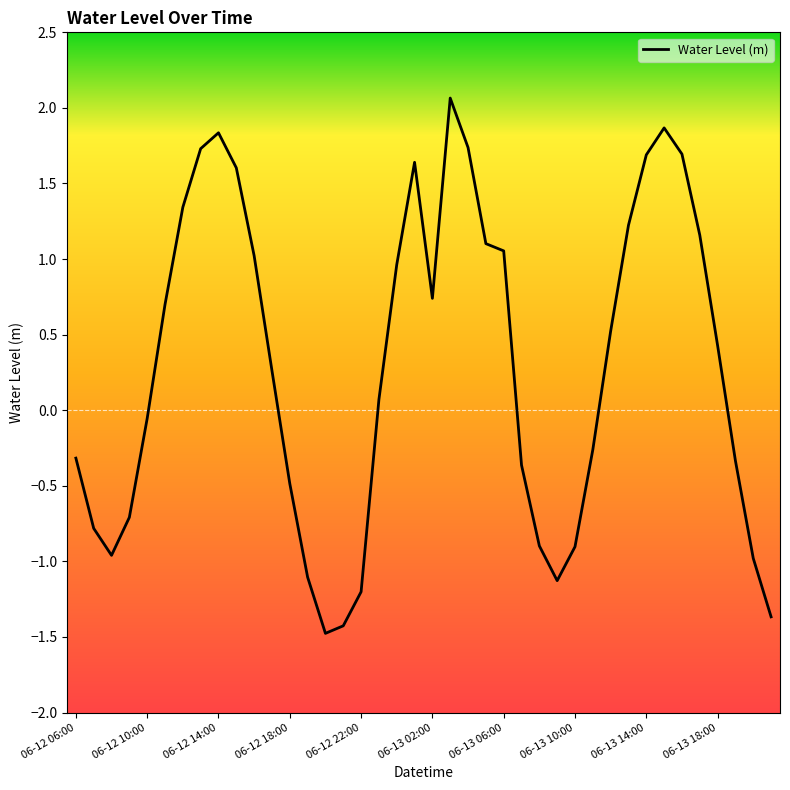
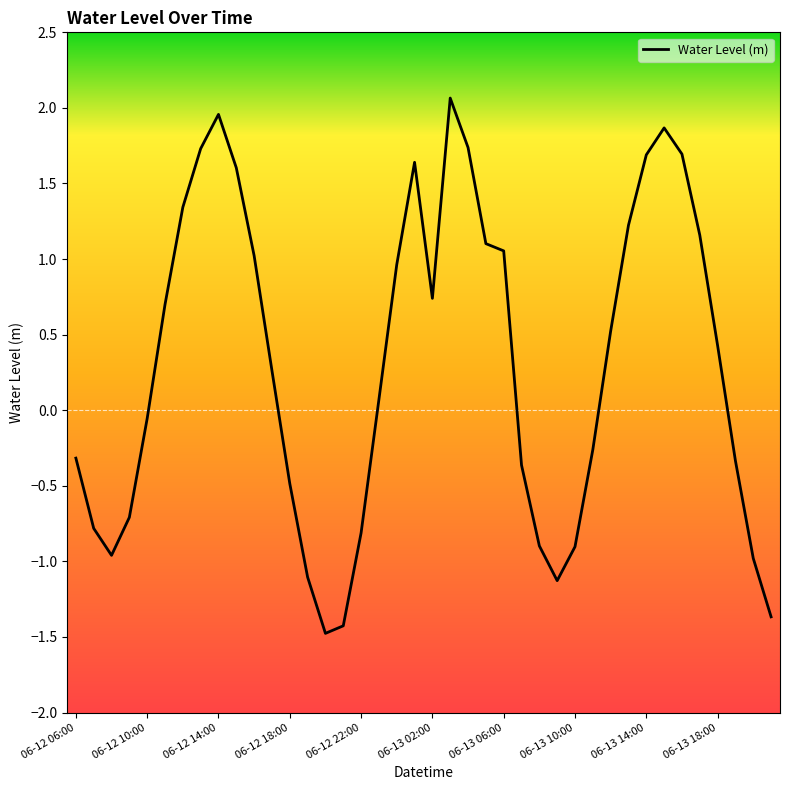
  {
    "06-12 06:00": -0.32,
    "06-12 10:00": -0.05,
-   "06-12 14:00": 1.84,
+   "06-12 14:00": 1.96,
    "06-12 18:00": -0.49,
-   "06-12 22:00": -1.20,
+   "06-12 22:00": -0.81,
    "06-13 02:00": 0.74,
    "06-13 06:00": 1.05,
    "06-13 10:00": -0.90,
    "06-13 14:00": 1.69,
    "06-13 18:00": 0.43
  }
